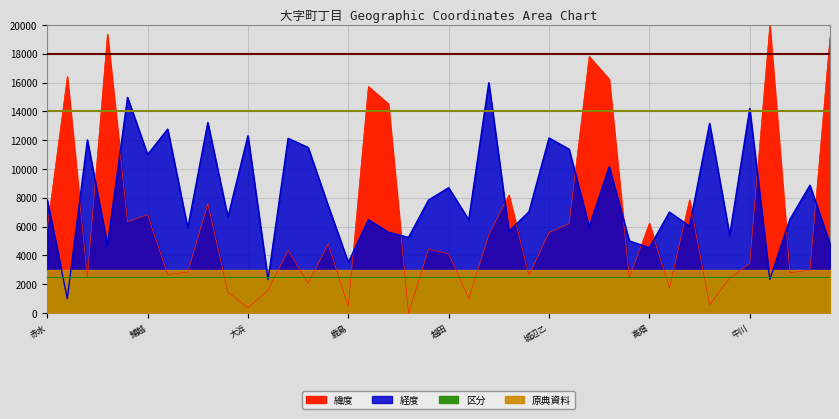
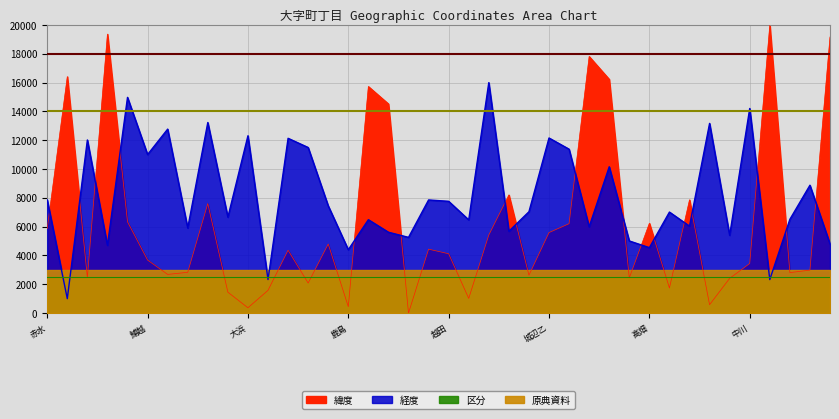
  {
    "緯度": {
      "赤水": 5900,
-     "鯆越": 6800,
+     "鯆越": 3700,
      "大浜": 400,
      "鹿島": 400,
      "越田": 4100,
      "城辺乙": 5600,
      "高畑": 6200,
      "中川": 3400
    },
    "経度": {
      "赤水": 7900,
      "鯆越": 11000,
      "大浜": 12300,
-     "鹿島": 3500,
-     "越田": 8700,
+     "鹿島": 4400,
+     "越田": 7800,
      "城辺乙": 12200,
      "高畑": 4500,
      "中川": 14200
    },
    "区分": {
      "赤水": 2500,
      "鯆越": 2500,
      "大浜": 2500,
      "鹿島": 2500,
      "越田": 2500,
      "城辺乙": 2500,
      "高畑": 2500,
      "中川": 2500
    },
    "原典資料": {
      "赤水": 3000,
      "鯆越": 3000,
      "大浜": 3000,
      "鹿島": 3000,
      "越田": 3000,
      "城辺乙": 3000,
      "高畑": 3000,
      "中川": 3000
    }
  }
